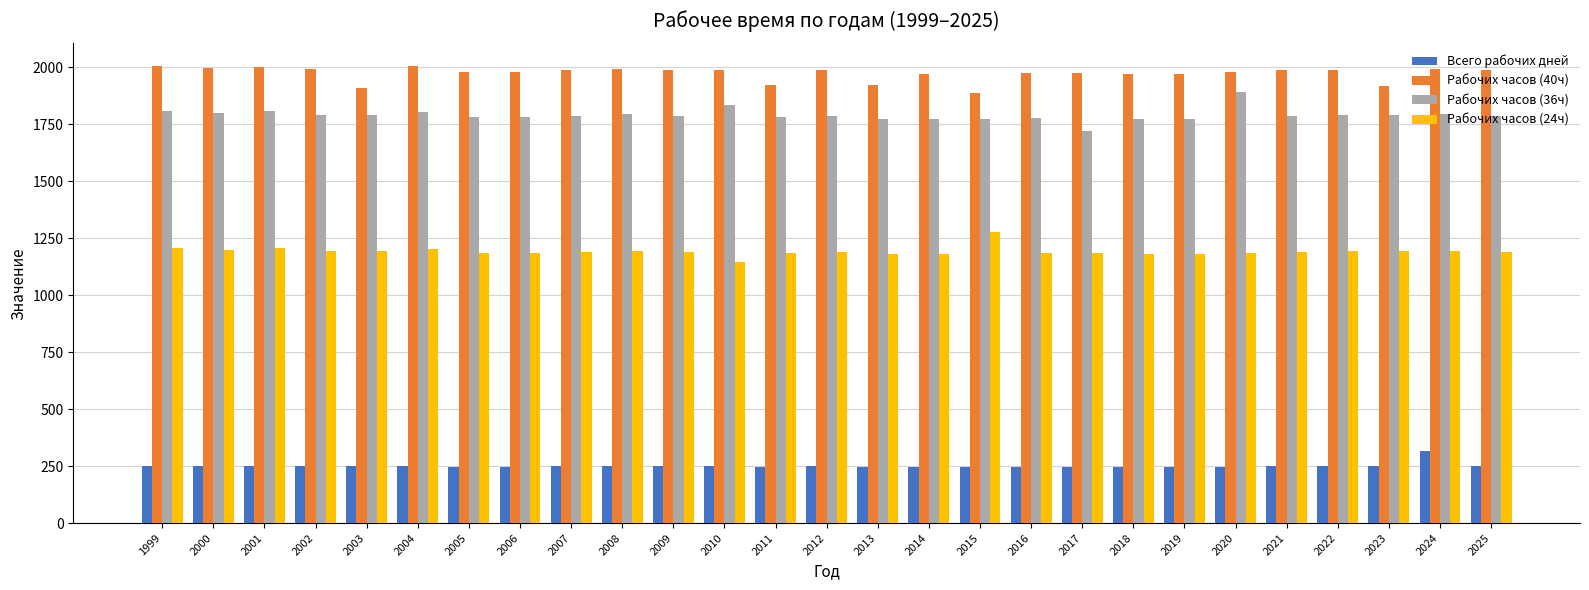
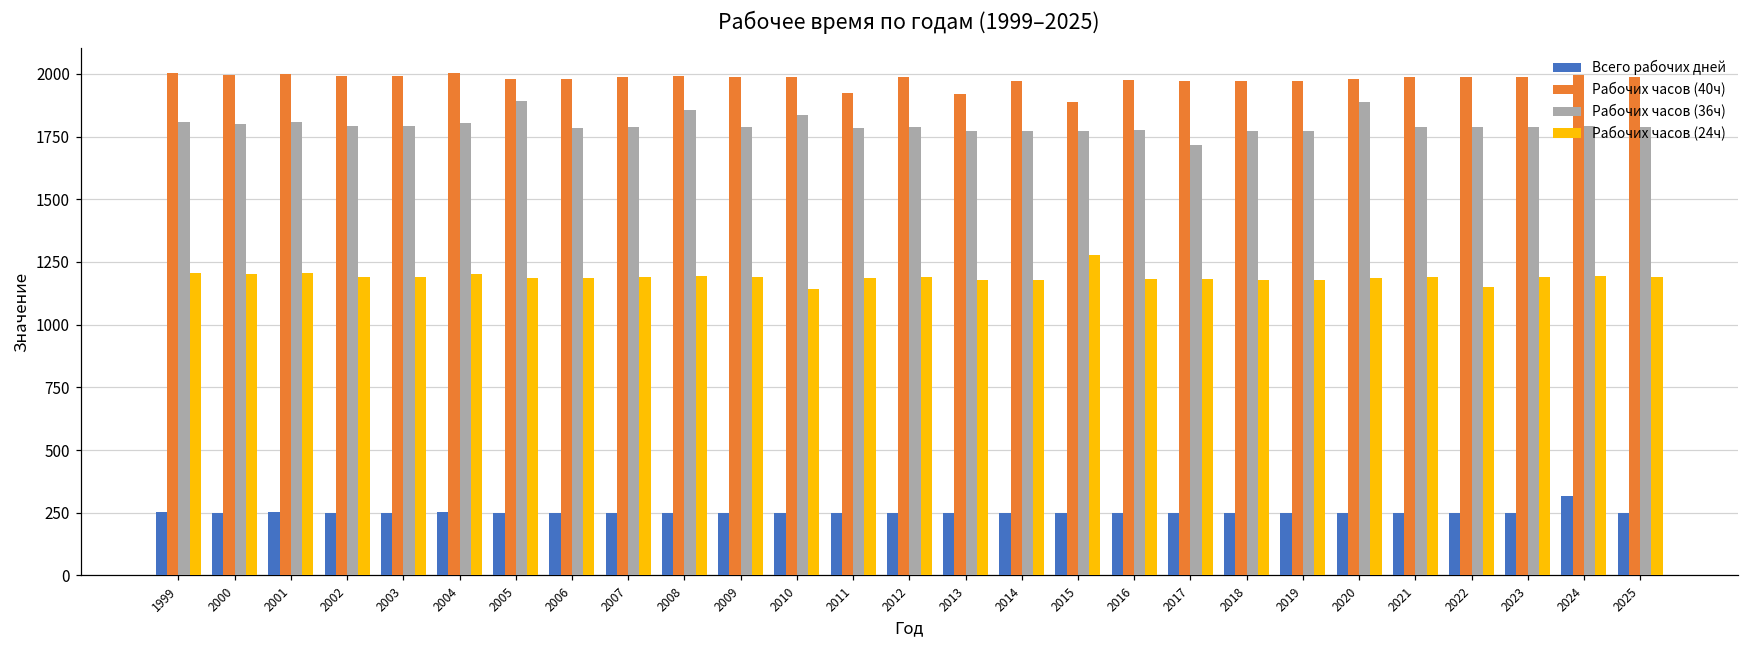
  {
    "Всего рабочих дней": {
      "1999": 250,
      "2000": 250,
      "2001": 250,
      "2002": 250,
      "2003": 250,
      "2004": 250,
      "2005": 250,
      "2006": 250,
      "2007": 250,
      "2008": 250,
      "2009": 250,
      "2010": 250,
      "2011": 250,
      "2012": 250,
      "2013": 250,
      "2014": 250,
      "2015": 250,
      "2016": 250,
      "2017": 250,
      "2018": 250,
      "2019": 250,
      "2020": 250,
      "2021": 250,
      "2022": 250,
      "2023": 250,
      "2024": 320,
      "2025": 250
    },
    "Рабочих часов (40ч)": {
      "1999": 2000,
      "2000": 2000,
      "2001": 2000,
      "2002": 1990,
-     "2003": 1910,
+     "2003": 1990,
      "2004": 2000,
      "2005": 1980,
      "2006": 1980,
      "2007": 1990,
      "2008": 1990,
      "2009": 1990,
      "2010": 1990,
      "2011": 1920,
      "2012": 1990,
      "2013": 1920,
      "2014": 1970,
      "2015": 1890,
      "2016": 1970,
      "2017": 1970,
      "2018": 1970,
      "2019": 1970,
      "2020": 1980,
      "2021": 1990,
      "2022": 1990,
-     "2023": 1920,
+     "2023": 1990,
      "2024": 1990,
      "2025": 1990
    },
    "Рабочих часов (36ч)": {
      "1999": 1810,
      "2000": 1800,
      "2001": 1810,
      "2002": 1790,
      "2003": 1790,
      "2004": 1800,
-     "2005": 1780,
+     "2005": 1890,
      "2006": 1780,
      "2007": 1790,
-     "2008": 1790,
+     "2008": 1860,
      "2009": 1790,
      "2010": 1840,
      "2011": 1780,
      "2012": 1790,
      "2013": 1770,
      "2014": 1770,
      "2015": 1770,
      "2016": 1780,
      "2017": 1720,
      "2018": 1770,
      "2019": 1770,
      "2020": 1890,
      "2021": 1790,
      "2022": 1790,
      "2023": 1790,
      "2024": 1790,
      "2025": 1790
    },
    "Рабочих часов (24ч)": {
      "1999": 1210,
      "2000": 1200,
      "2001": 1210,
      "2002": 1190,
      "2003": 1190,
      "2004": 1200,
      "2005": 1190,
      "2006": 1190,
      "2007": 1190,
      "2008": 1190,
      "2009": 1190,
      "2010": 1140,
      "2011": 1190,
      "2012": 1190,
      "2013": 1180,
      "2014": 1180,
      "2015": 1280,
      "2016": 1180,
      "2017": 1180,
      "2018": 1180,
      "2019": 1180,
      "2020": 1190,
      "2021": 1190,
-     "2022": 1190,
+     "2022": 1150,
      "2023": 1190,
      "2024": 1190,
      "2025": 1190
    }
  }
